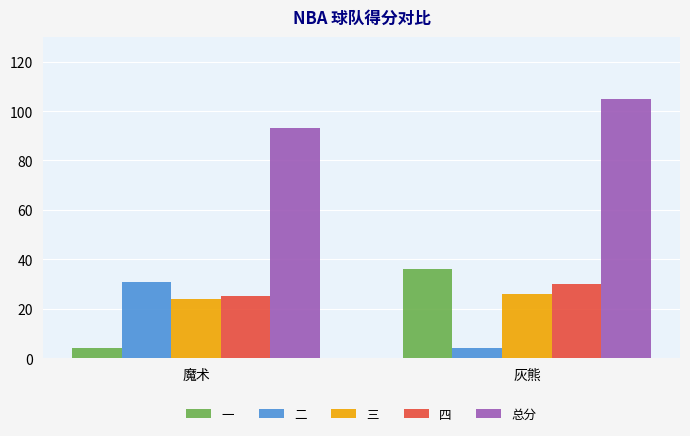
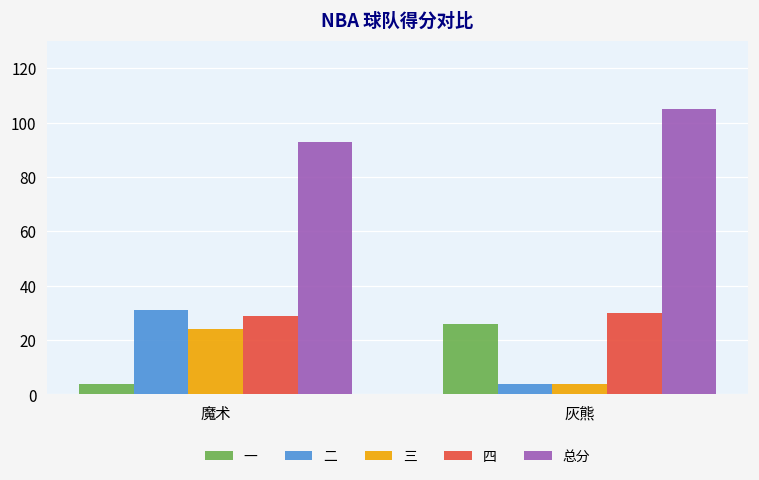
  {
    "一": {
      "魔术": 4,
-     "灰熊": 36
+     "灰熊": 26
    },
    "二": {
      "魔术": 31,
      "灰熊": 4
    },
    "三": {
      "魔术": 24,
-     "灰熊": 26
+     "灰熊": 4
    },
    "四": {
-     "魔术": 25,
+     "魔术": 29,
      "灰熊": 30
    },
    "总分": {
      "魔术": 93,
      "灰熊": 105
    }
  }
